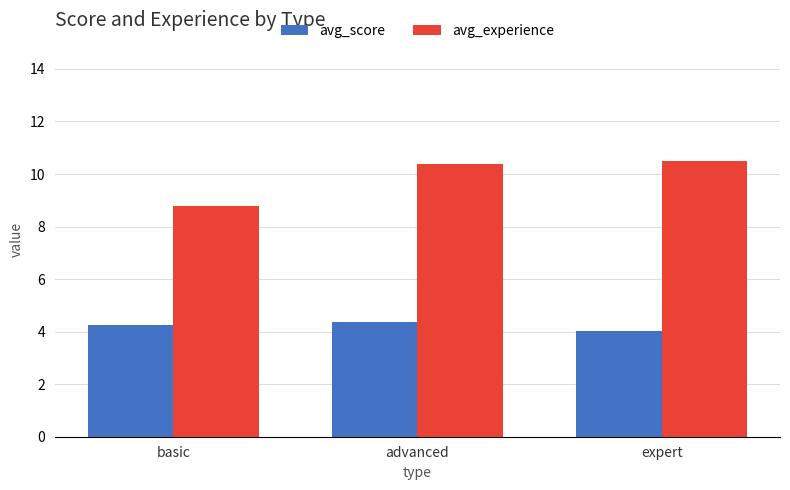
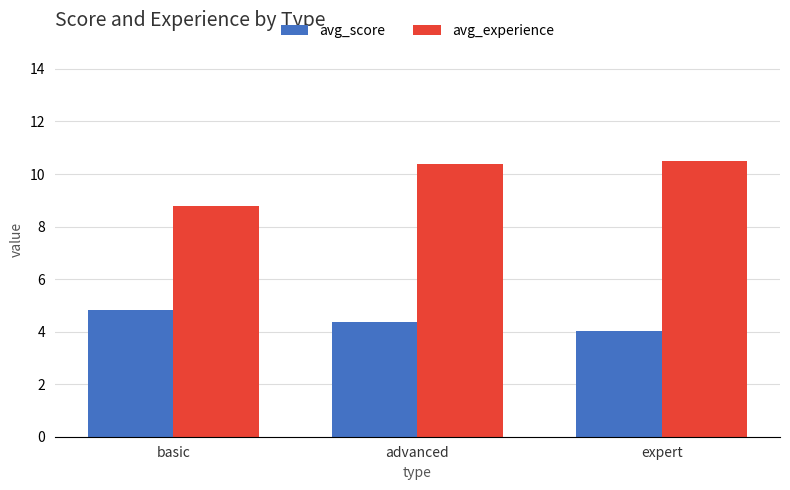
  {
    "avg_score": {
-     "basic": 4.2,
+     "basic": 4.8,
      "advanced": 4.4,
      "expert": 4.0
    },
    "avg_experience": {
      "basic": 8.8,
      "advanced": 10.4,
      "expert": 10.5
    }
  }
